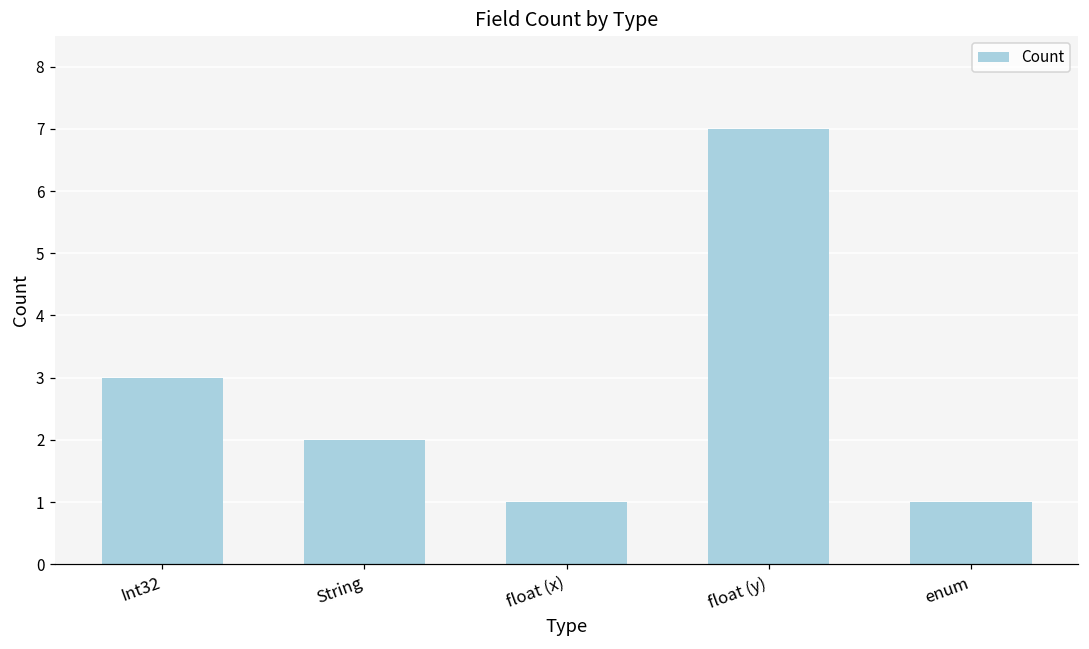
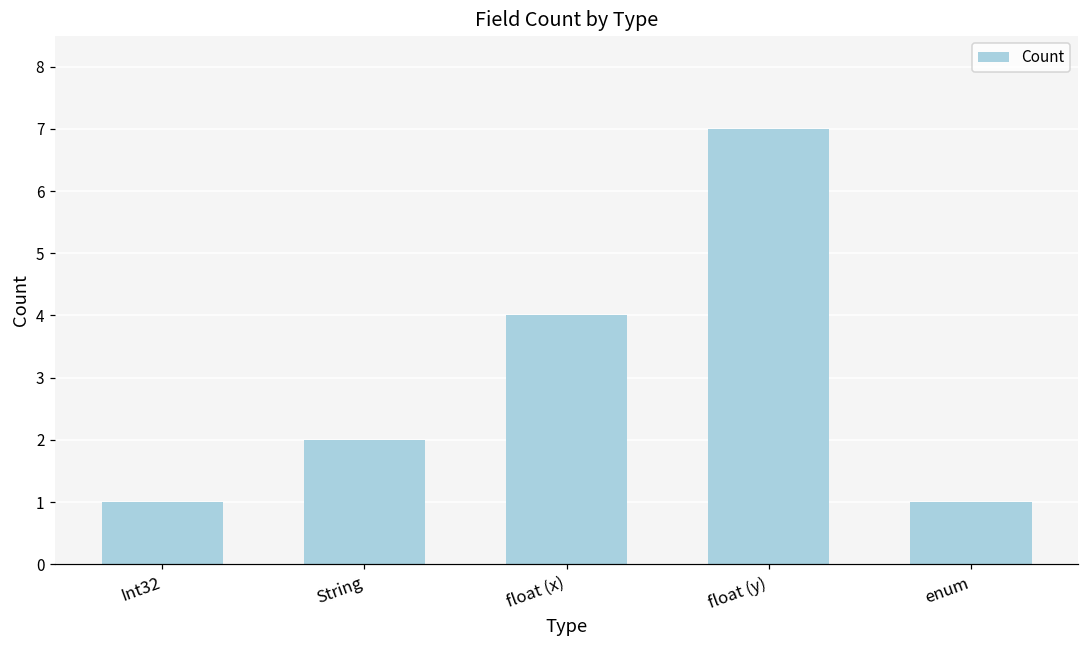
  {
-   "Int32": 3,
+   "Int32": 1,
    "String": 2,
-   "float (x)": 1,
+   "float (x)": 4,
    "float (y)": 7,
    "enum": 1
  }
